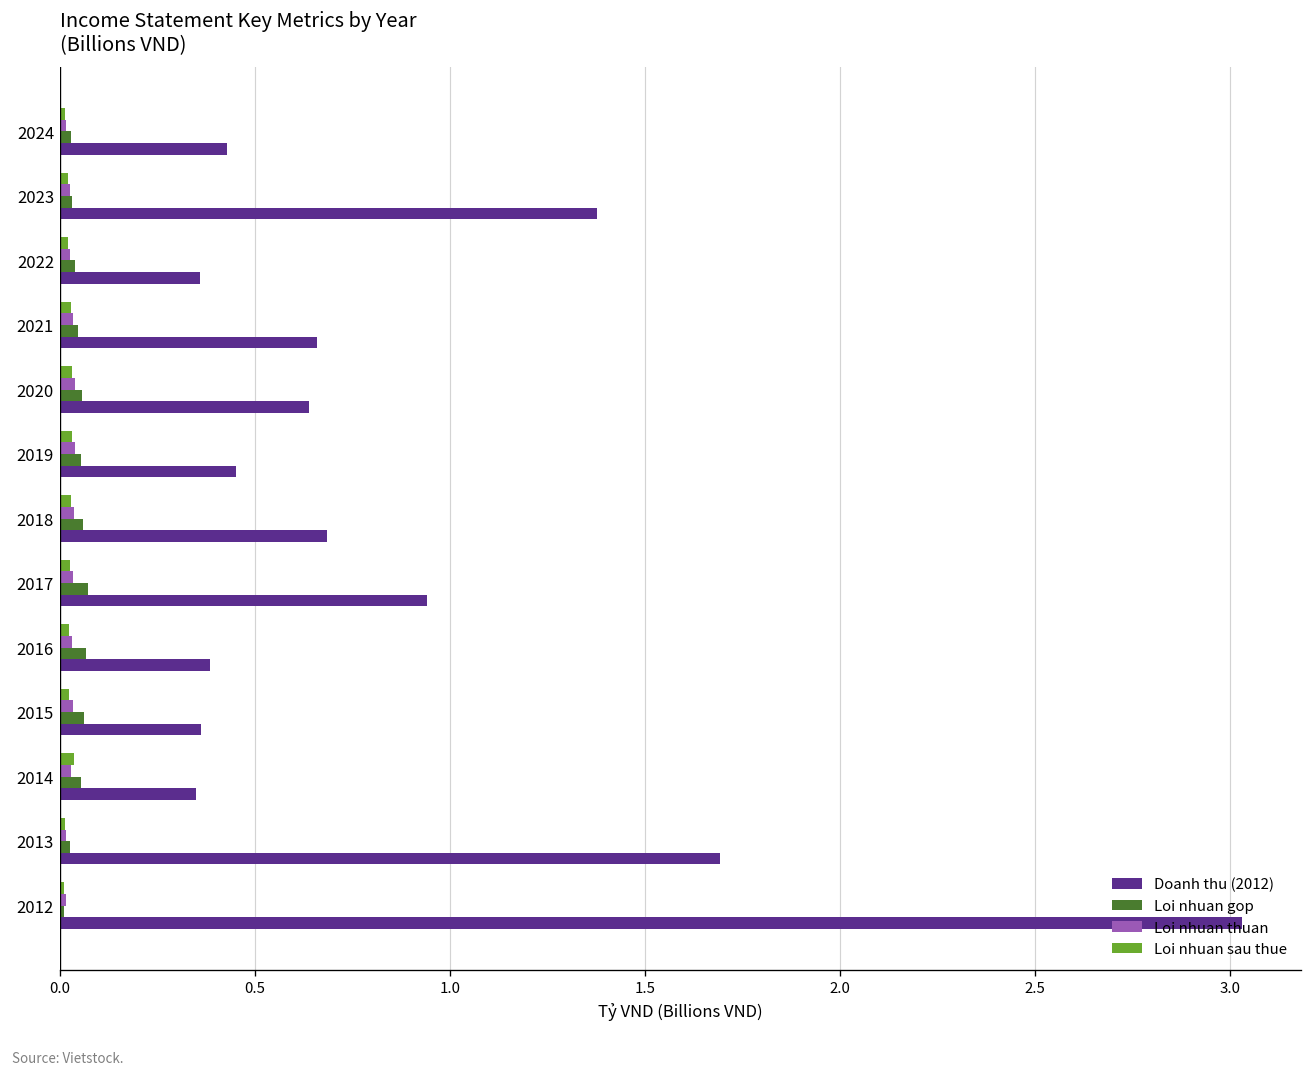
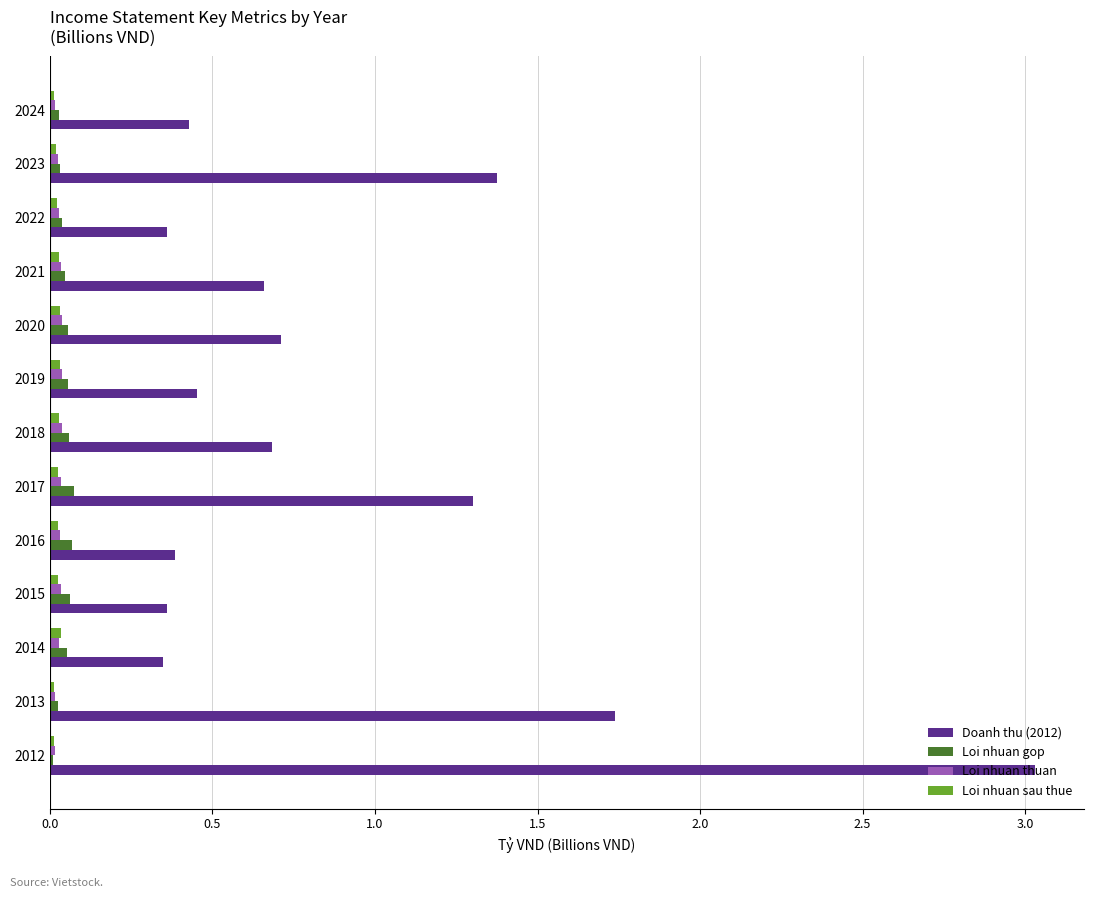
  {
    "Doanh thu (2012)": {
      "2024": 0.43,
      "2023": 1.38,
      "2022": 0.36,
      "2021": 0.66,
-     "2020": 0.64,
+     "2020": 0.71,
      "2019": 0.45,
      "2018": 0.68,
-     "2017": 0.94,
+     "2017": 1.30,
      "2016": 0.38,
      "2015": 0.36,
      "2014": 0.35,
-     "2013": 1.69,
+     "2013": 1.74,
      "2012": 3.03
    },
    "Loi nhuan thuan": {
      "2024": 0.02,
      "2023": 0.03,
      "2022": 0.03,
      "2021": 0.03,
      "2020": 0.04,
      "2019": 0.04,
      "2018": 0.04,
      "2017": 0.03,
      "2016": 0.03,
      "2015": 0.03,
      "2014": 0.03,
      "2013": 0.02,
      "2012": 0.02
    }
  }
